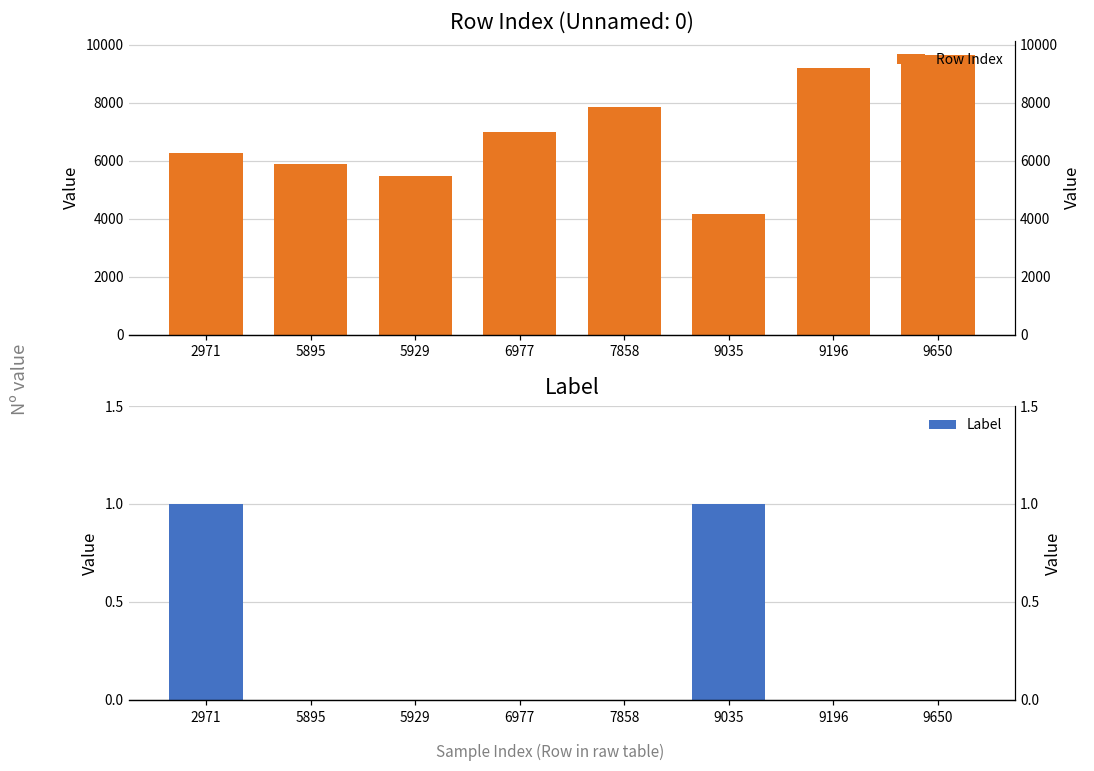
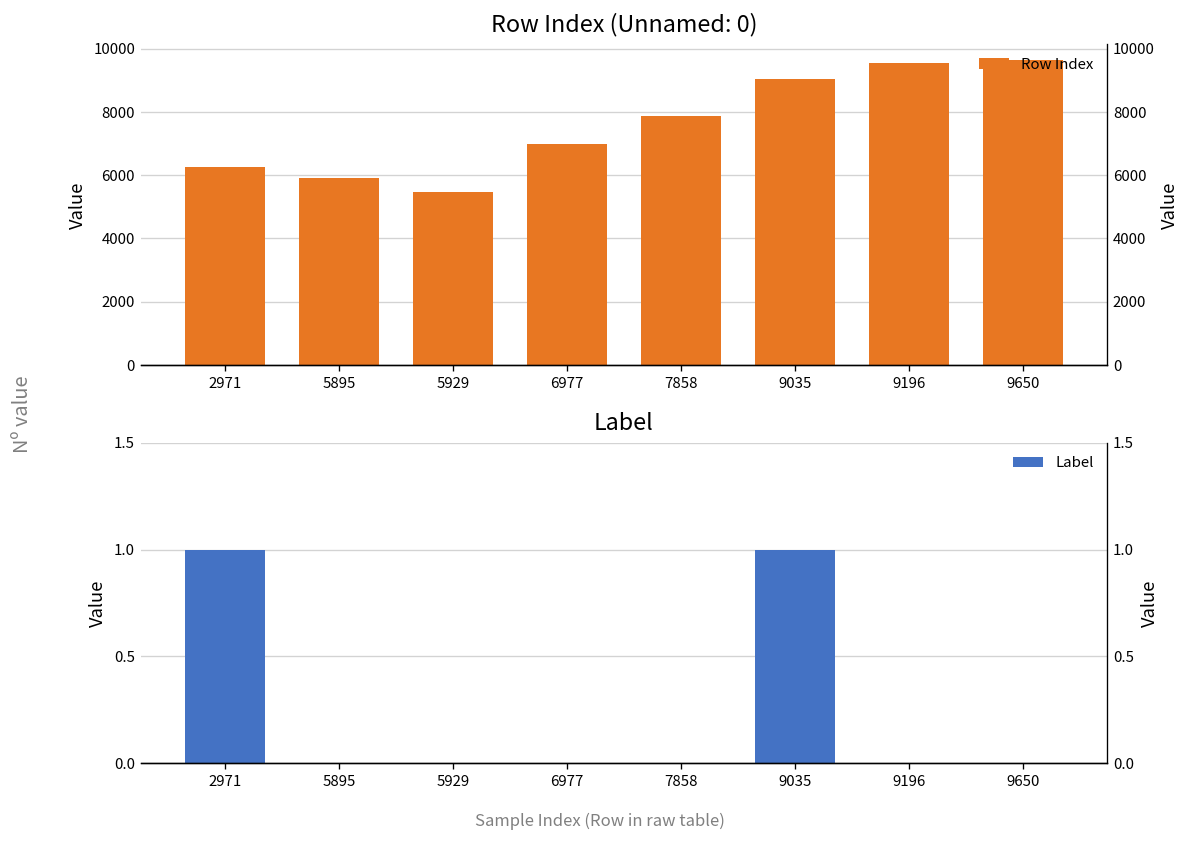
  {
    "Row Index (Unnamed: 0)": {
      "2971": 6300,
      "5895": 5900,
      "5929": 5500,
      "6977": 7000,
      "7858": 7900,
-     "9035": 4200,
-     "9196": 9200,
+     "9035": 9000,
+     "9196": 9500,
      "9650": 9700
    },
    "Label": {
      "2971": 1.00,
      "5895": 0.00,
      "5929": 0.00,
      "6977": 0.00,
      "7858": 0.00,
      "9035": 1.00,
      "9196": 0.00,
      "9650": 0.00
    }
  }
